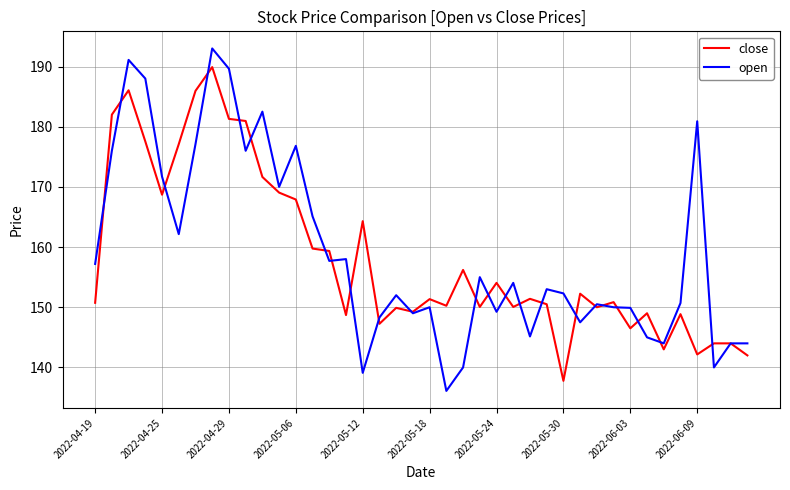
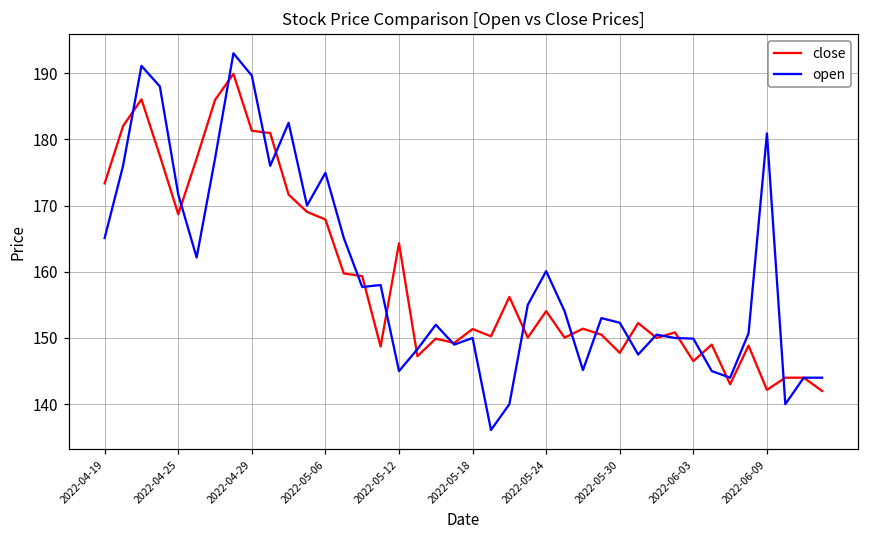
  {
    "close": {
-     "2022-04-19": 151,
+     "2022-04-19": 173,
      "2022-04-25": 169,
      "2022-04-29": 181,
      "2022-05-06": 168,
      "2022-05-12": 164,
      "2022-05-18": 151,
      "2022-05-24": 154,
-     "2022-05-30": 138,
+     "2022-05-30": 148,
      "2022-06-03": 147,
      "2022-06-09": 142
    },
    "open": {
-     "2022-04-19": 157,
+     "2022-04-19": 165,
      "2022-04-25": 172,
      "2022-04-29": 190,
-     "2022-05-06": 177,
-     "2022-05-12": 139,
+     "2022-05-06": 175,
+     "2022-05-12": 145,
      "2022-05-18": 150,
-     "2022-05-24": 149,
+     "2022-05-24": 160,
      "2022-05-30": 152,
      "2022-06-03": 150,
      "2022-06-09": 181
    }
  }
